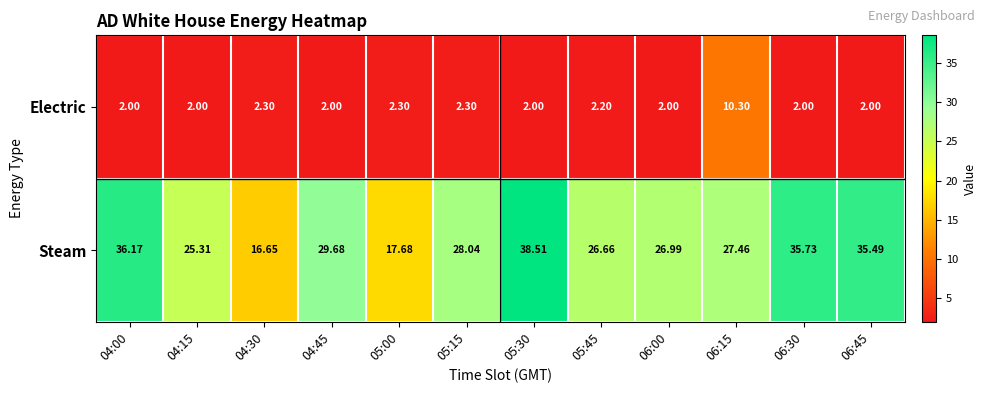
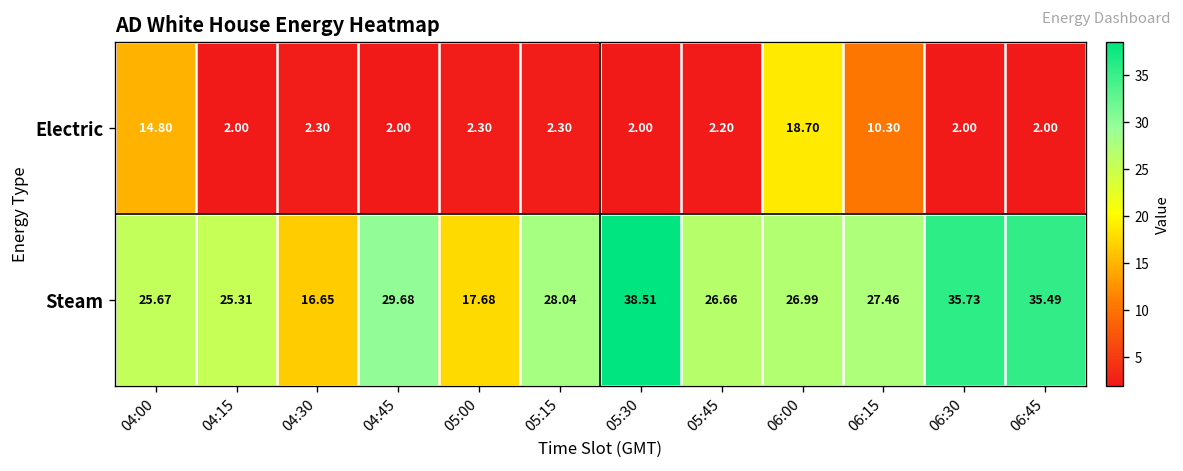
  {
    "Electric": {
-     "04:00": 2.00,
+     "04:00": 14.80,
      "04:15": 2.00,
      "04:30": 2.30,
      "04:45": 2.00,
      "05:00": 2.30,
      "05:15": 2.30,
      "05:30": 2.00,
      "05:45": 2.20,
-     "06:00": 2.00,
+     "06:00": 18.70,
      "06:15": 10.30,
      "06:30": 2.00,
      "06:45": 2.00
    },
    "Steam": {
-     "04:00": 36.17,
+     "04:00": 25.67,
      "04:15": 25.31,
      "04:30": 16.65,
      "04:45": 29.68,
      "05:00": 17.68,
      "05:15": 28.04,
      "05:30": 38.51,
      "05:45": 26.66,
      "06:00": 26.99,
      "06:15": 27.46,
      "06:30": 35.73,
      "06:45": 35.49
    }
  }
